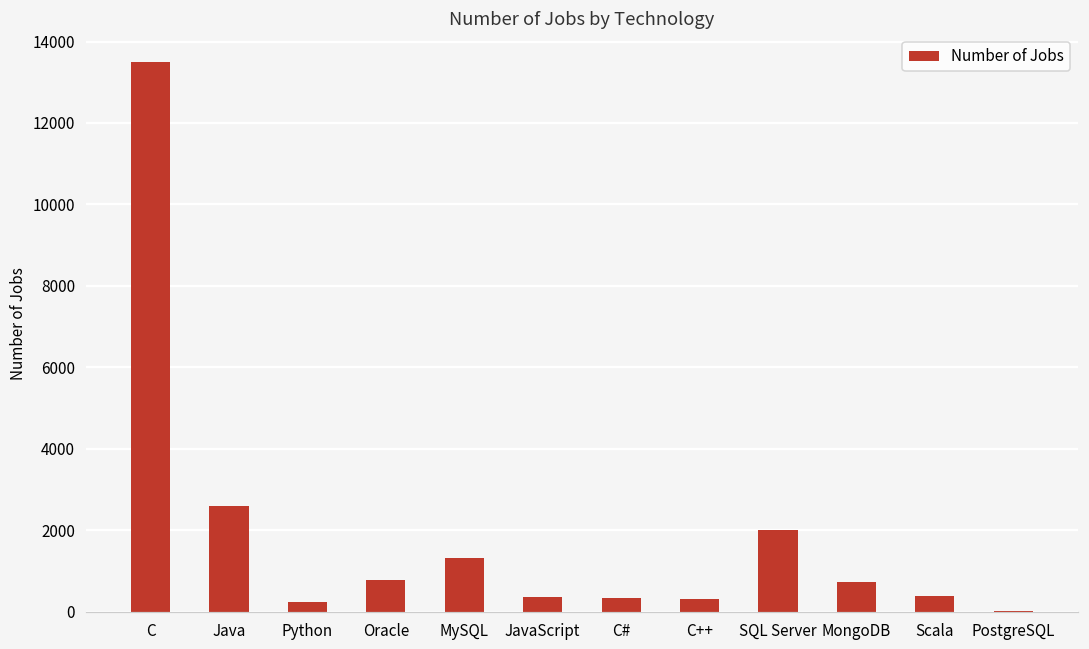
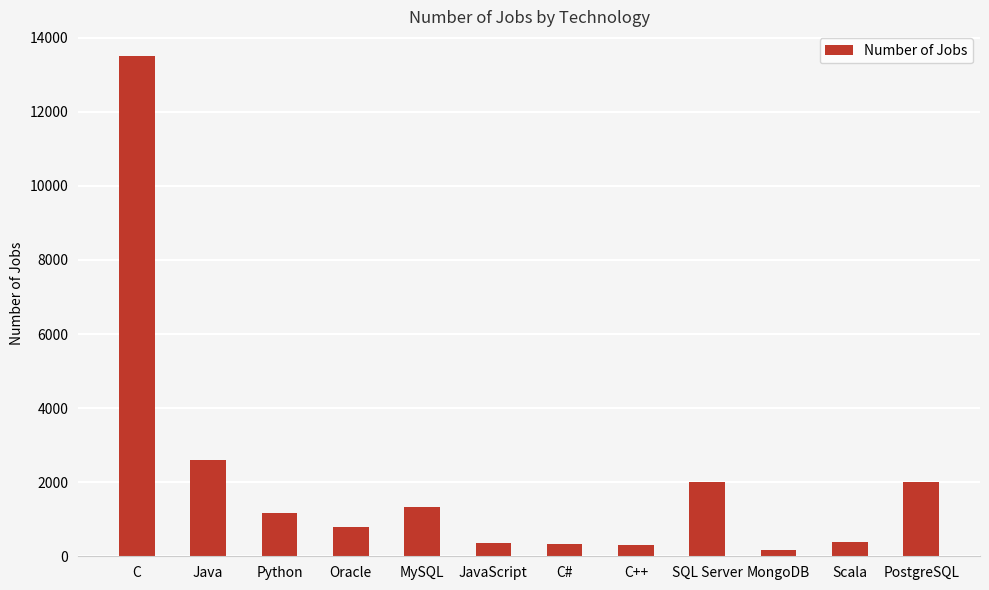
  {
    "C": 13500,
    "Java": 2600,
-   "Python": 300,
+   "Python": 1200,
    "Oracle": 800,
    "MySQL": 1300,
    "JavaScript": 400,
    "C#": 300,
    "C++": 300,
    "SQL Server": 2000,
-   "MongoDB": 700,
+   "MongoDB": 200,
    "Scala": 400,
-   "PostgreSQL": 0
+   "PostgreSQL": 2000
  }
